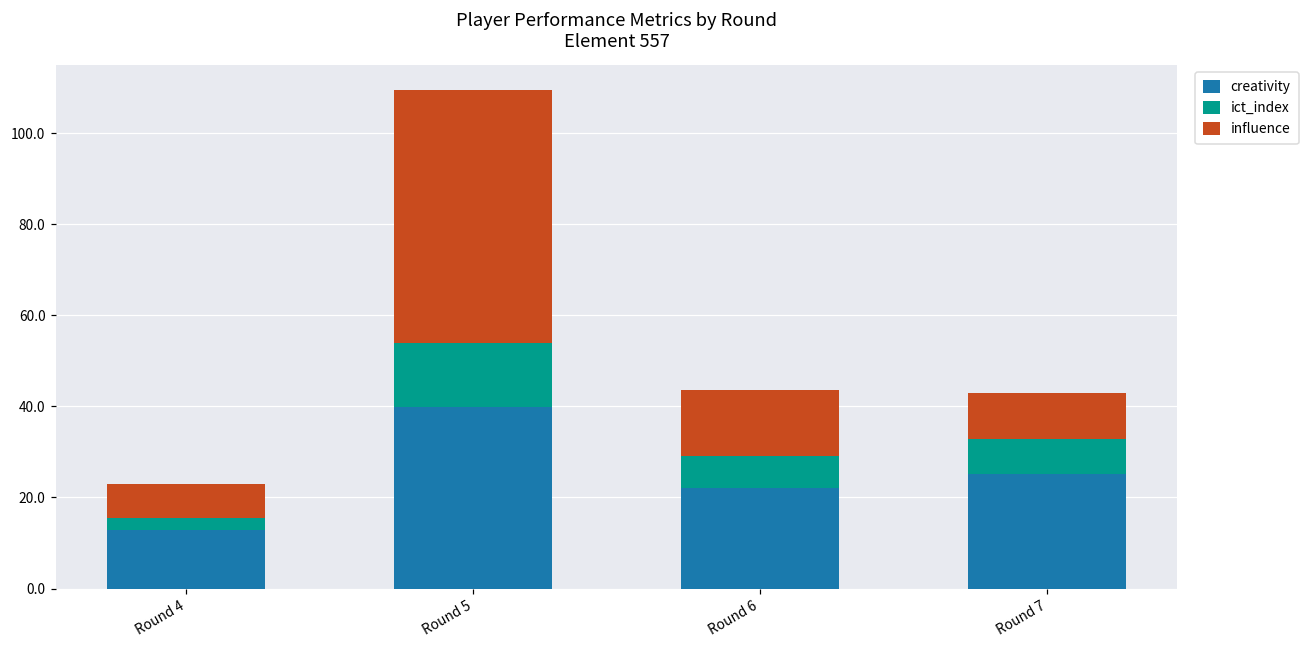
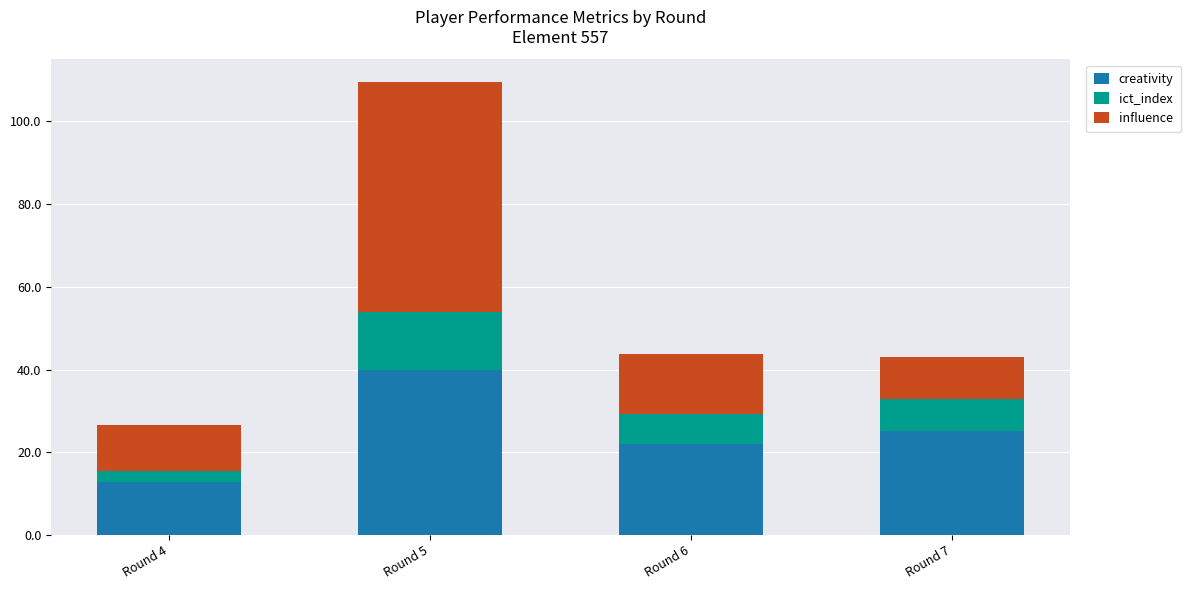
  {
    "influence": {
-     "Round 4": 8,
+     "Round 4": 11,
      "Round 5": 56,
      "Round 6": 14,
      "Round 7": 10
    }
  }
